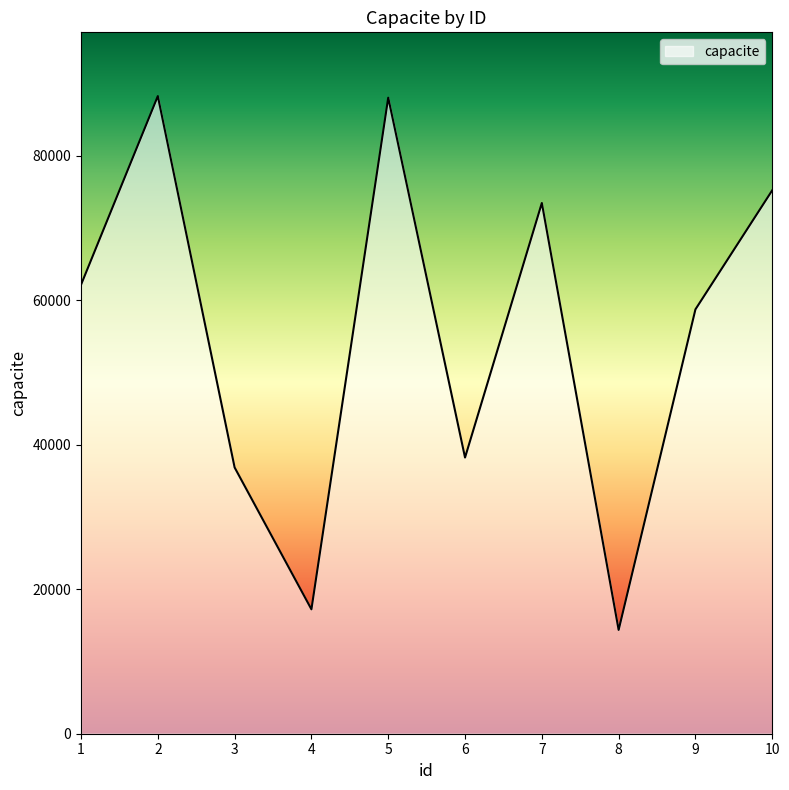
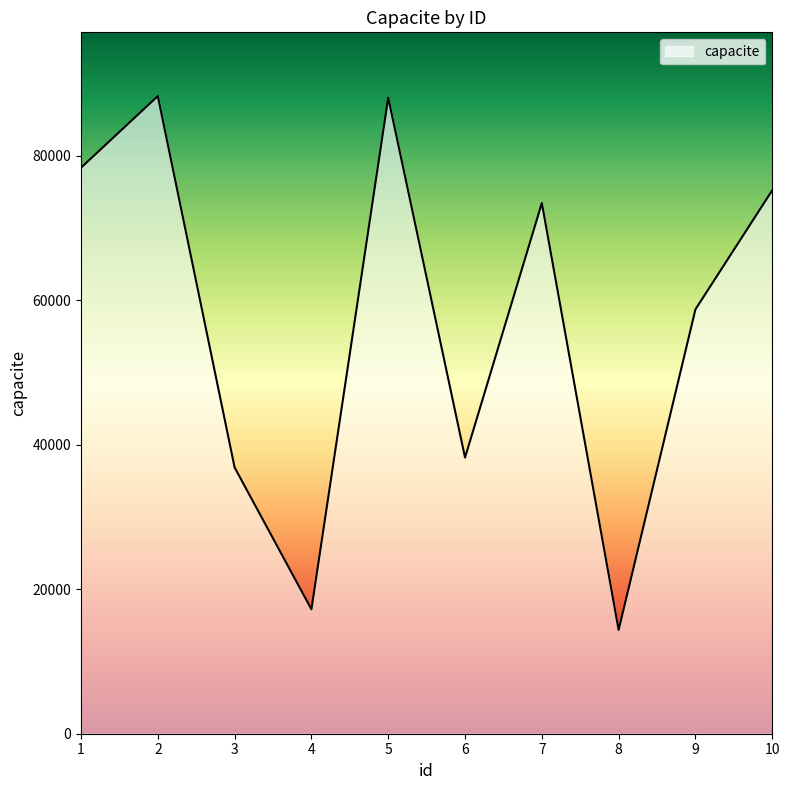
  {
-   "1": 62000,
+   "1": 78000,
    "2": 88000,
    "3": 37000,
    "4": 17000,
    "5": 88000,
    "6": 38000,
    "7": 73000,
    "8": 14000,
    "9": 59000,
    "10": 75000
  }
